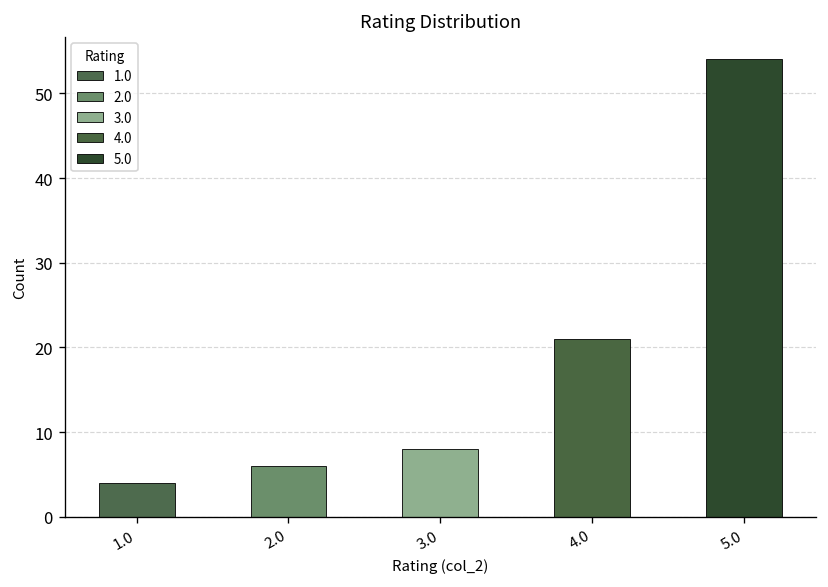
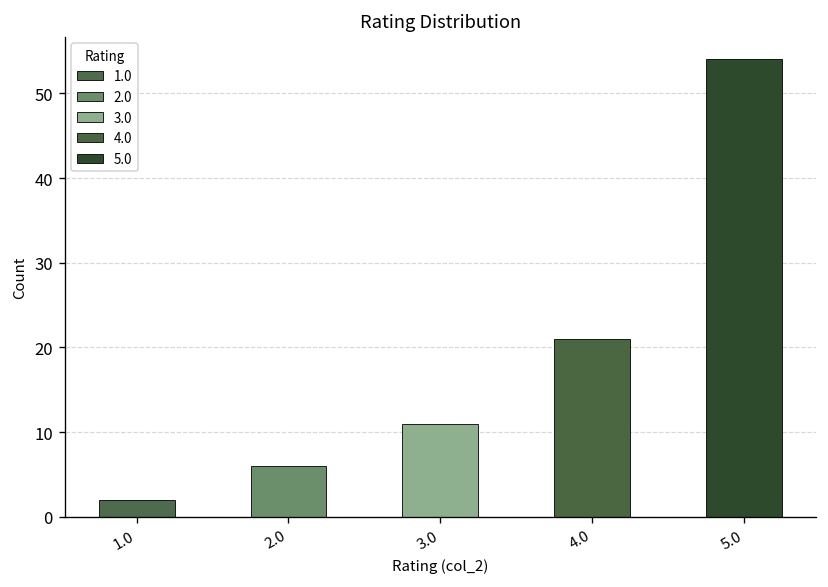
  {
-   "1.0": 4,
+   "1.0": 2,
    "2.0": 6,
-   "3.0": 8,
+   "3.0": 11,
    "4.0": 21,
    "5.0": 54
  }
